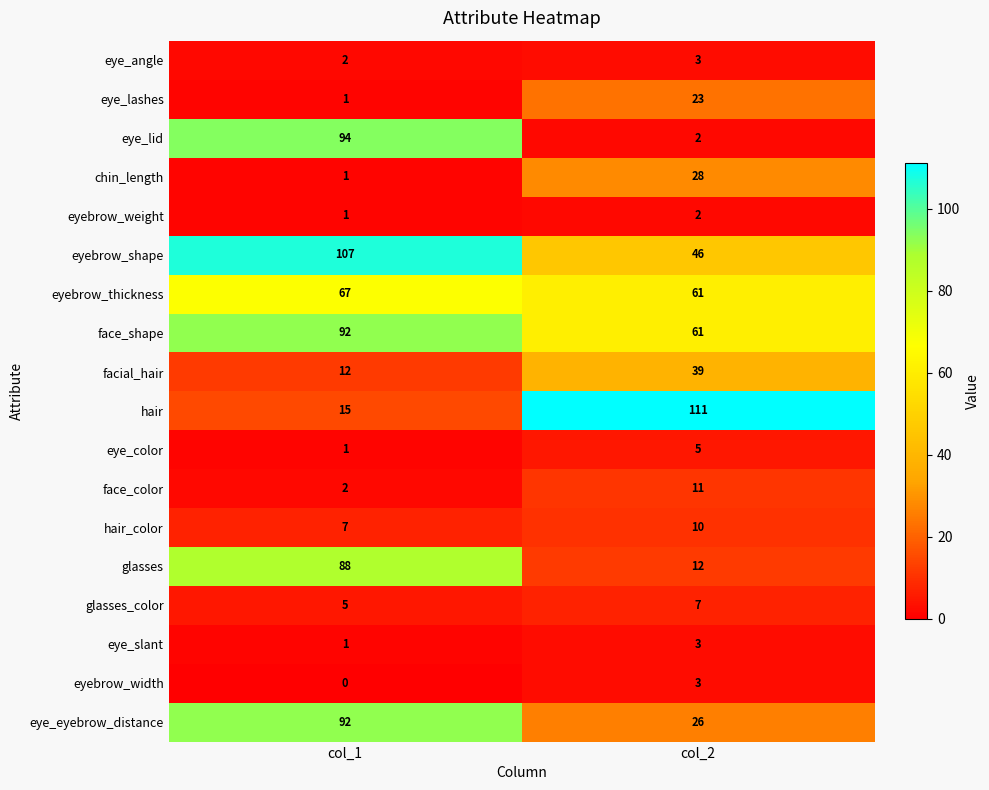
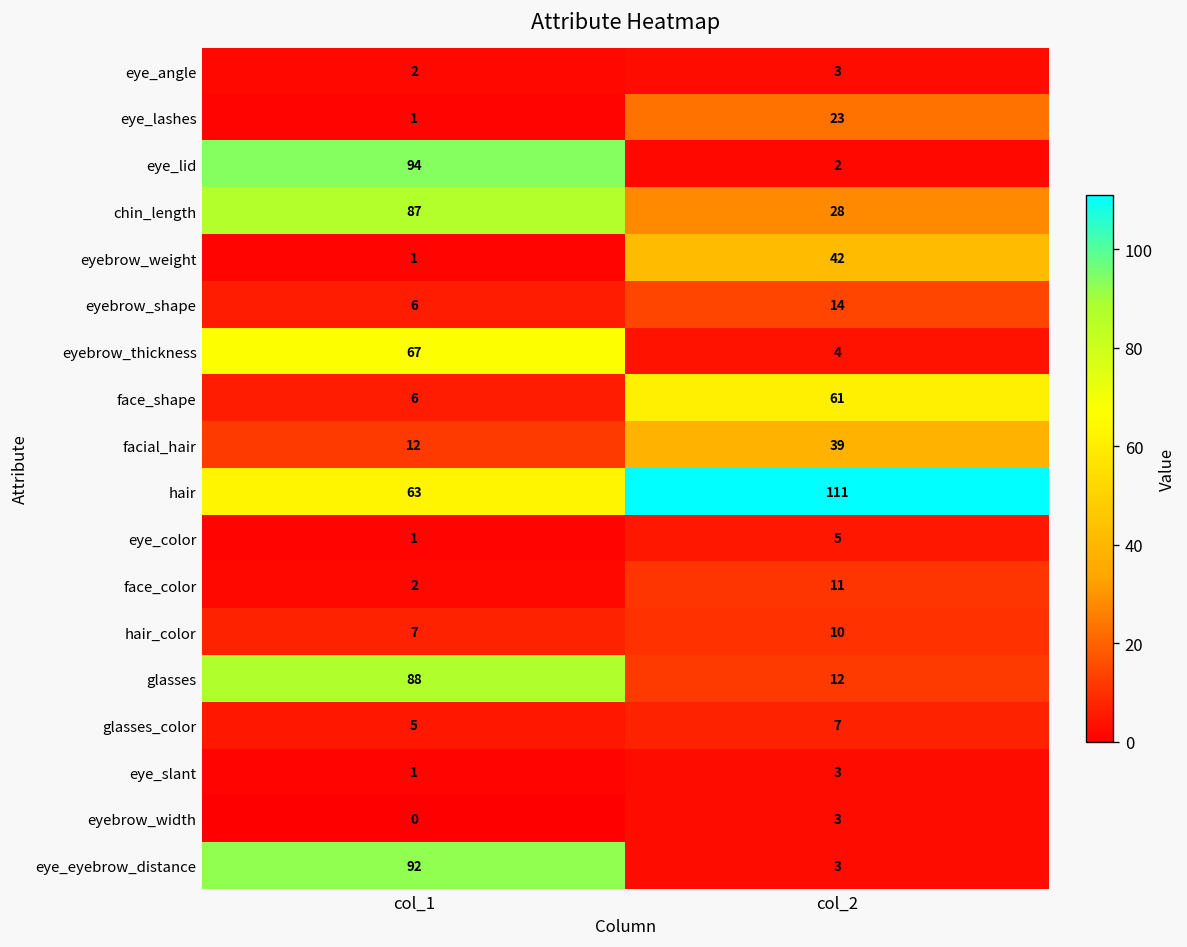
  {
    "eye_angle": {
      "col_1": 2,
      "col_2": 3
    },
    "eye_lashes": {
      "col_1": 1,
      "col_2": 23
    },
    "eye_lid": {
      "col_1": 94,
      "col_2": 2
    },
    "chin_length": {
-     "col_1": 1,
+     "col_1": 87,
      "col_2": 28
    },
    "eyebrow_weight": {
      "col_1": 1,
-     "col_2": 2
+     "col_2": 42
    },
    "eyebrow_shape": {
-     "col_1": 107,
-     "col_2": 46
+     "col_1": 6,
+     "col_2": 14
    },
    "eyebrow_thickness": {
      "col_1": 67,
-     "col_2": 61
+     "col_2": 4
    },
    "face_shape": {
-     "col_1": 92,
+     "col_1": 6,
      "col_2": 61
    },
    "facial_hair": {
      "col_1": 12,
      "col_2": 39
    },
    "hair": {
-     "col_1": 15,
+     "col_1": 63,
      "col_2": 111
    },
    "eye_color": {
      "col_1": 1,
      "col_2": 5
    },
    "face_color": {
      "col_1": 2,
      "col_2": 11
    },
    "hair_color": {
      "col_1": 7,
      "col_2": 10
    },
    "glasses": {
      "col_1": 88,
      "col_2": 12
    },
    "glasses_color": {
      "col_1": 5,
      "col_2": 7
    },
    "eye_slant": {
      "col_1": 1,
      "col_2": 3
    },
    "eyebrow_width": {
      "col_1": 0,
      "col_2": 3
    },
    "eye_eyebrow_distance": {
      "col_1": 92,
-     "col_2": 26
+     "col_2": 3
    }
  }
